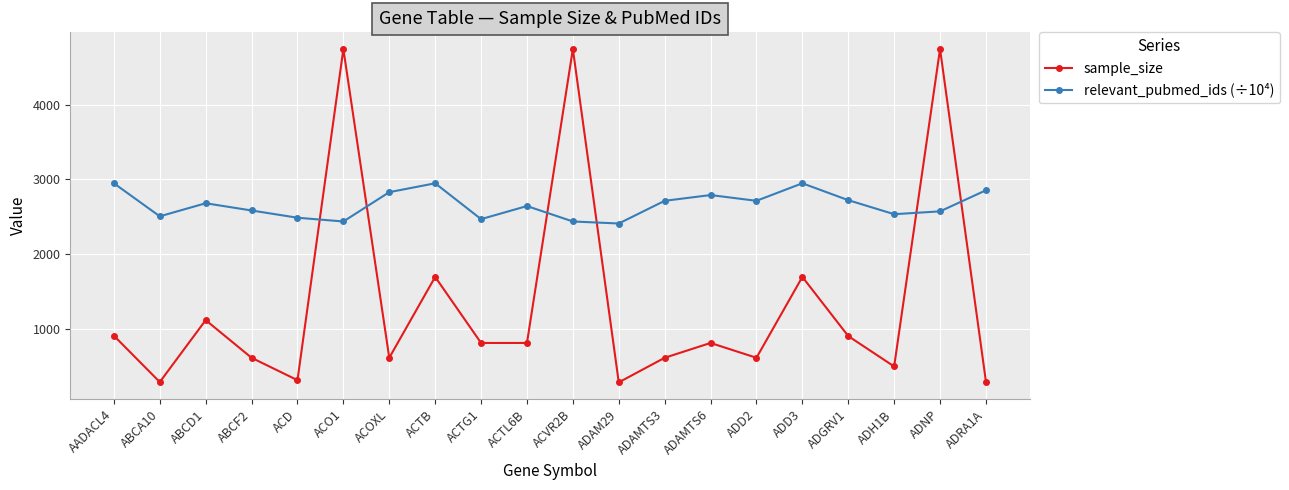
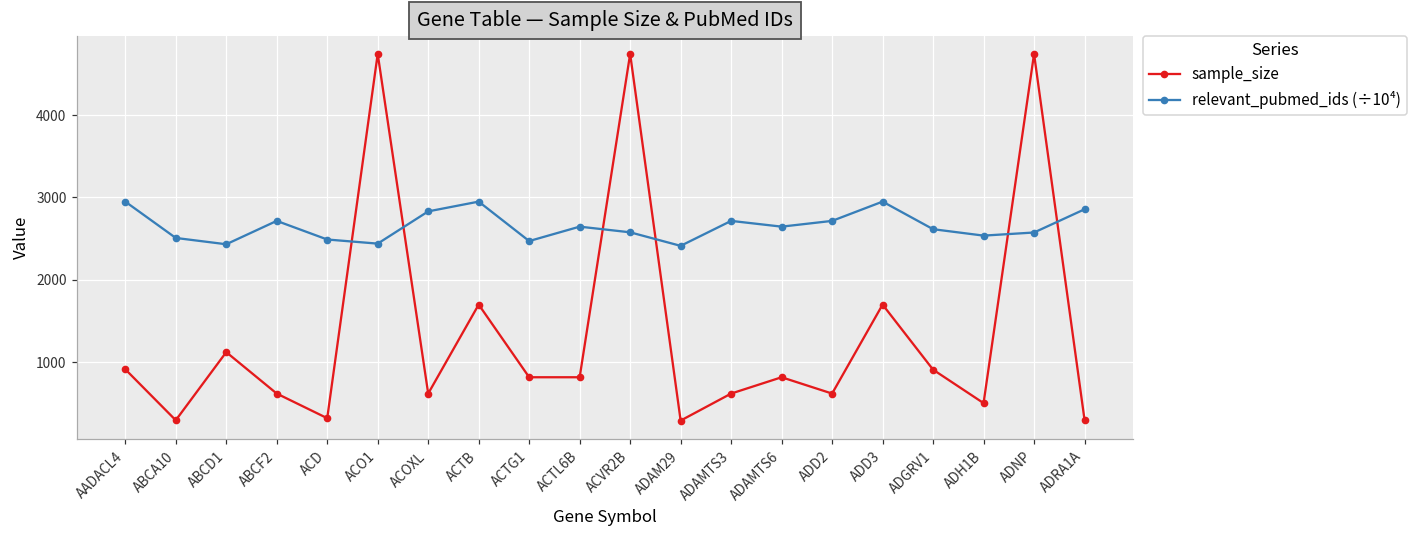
  {
    "sample_size": {
      "AADACL4": 900,
      "ABCA10": 300,
      "ABCD1": 1100,
      "ABCF2": 600,
      "ACD": 300,
      "ACO1": 4700,
      "ACOXL": 600,
      "ACTB": 1700,
      "ACTG1": 800,
      "ACTL6B": 800,
      "ACVR2B": 4700,
      "ADAM29": 300,
      "ADAMTS3": 600,
      "ADAMTS6": 800,
      "ADD2": 600,
      "ADD3": 1700,
      "ADGRV1": 900,
      "ADH1B": 500,
      "ADNP": 4700,
      "ADRA1A": 300
    },
    "relevant_pubmed_ids (÷10⁴)": {
      "AADACL4": 2900,
      "ABCA10": 2500,
-     "ABCD1": 2700,
-     "ABCF2": 2600,
+     "ABCD1": 2400,
+     "ABCF2": 2700,
      "ACD": 2500,
      "ACO1": 2400,
      "ACOXL": 2800,
      "ACTB": 2900,
      "ACTG1": 2500,
      "ACTL6B": 2600,
-     "ACVR2B": 2400,
+     "ACVR2B": 2600,
      "ADAM29": 2400,
      "ADAMTS3": 2700,
-     "ADAMTS6": 2800,
+     "ADAMTS6": 2600,
      "ADD2": 2700,
      "ADD3": 2900,
-     "ADGRV1": 2700,
+     "ADGRV1": 2600,
      "ADH1B": 2500,
      "ADNP": 2600,
      "ADRA1A": 2900
    }
  }
